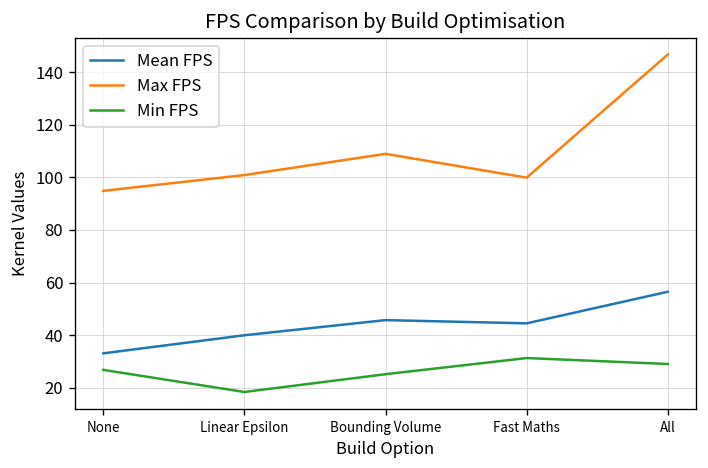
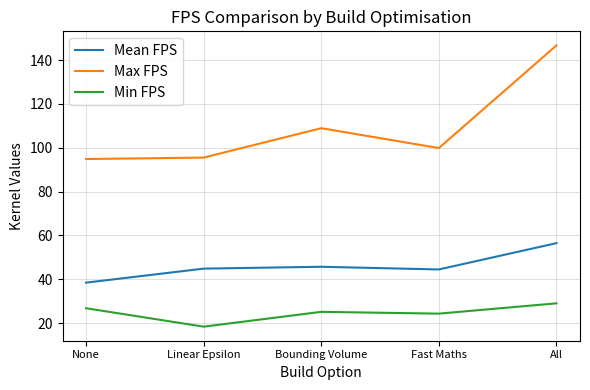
  {
    "Mean FPS": {
-     "None": 33,
-     "Linear Epsilon": 40,
+     "None": 38,
+     "Linear Epsilon": 45,
      "Bounding Volume": 46,
      "Fast Maths": 44,
      "All": 56
    },
    "Max FPS": {
      "None": 95,
-     "Linear Epsilon": 101,
+     "Linear Epsilon": 96,
      "Bounding Volume": 109,
      "Fast Maths": 100,
      "All": 147
    },
    "Min FPS": {
      "None": 27,
      "Linear Epsilon": 18,
      "Bounding Volume": 25,
-     "Fast Maths": 31,
+     "Fast Maths": 24,
      "All": 29
    }
  }
